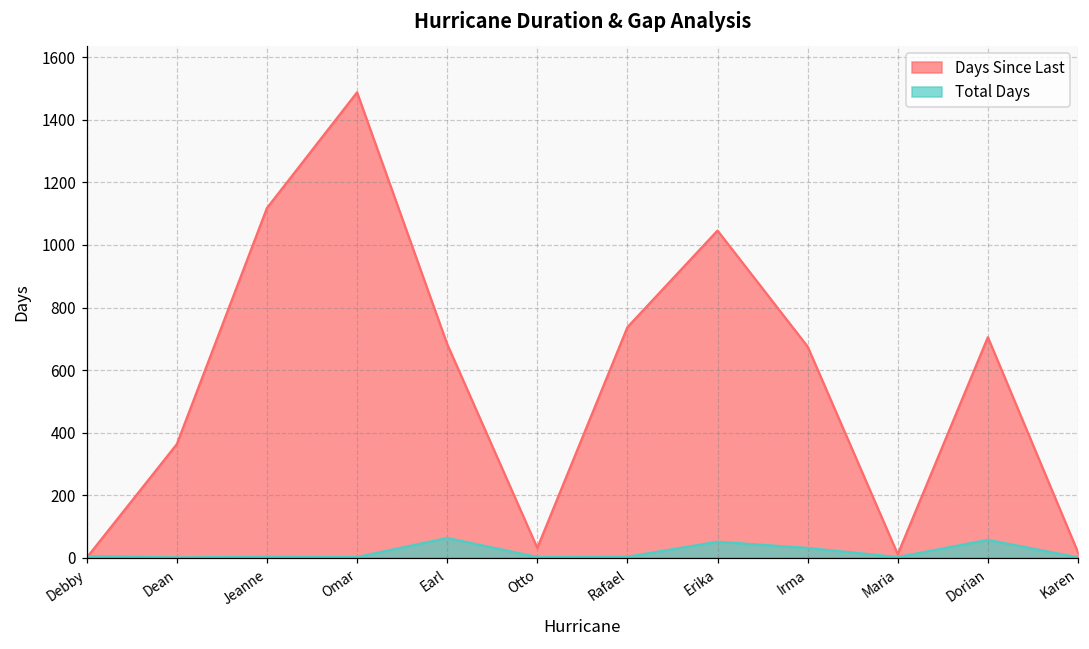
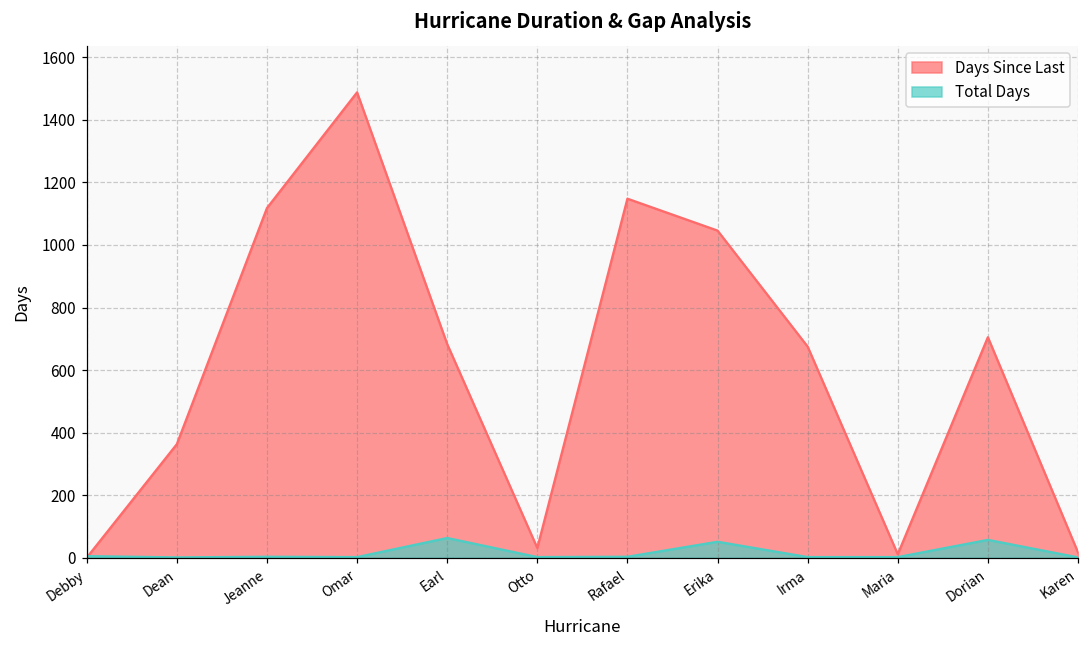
  {
    "Days Since Last": {
      "Dean": 360,
      "Jeanne": 1120,
      "Omar": 1490,
      "Earl": 680,
      "Otto": 30,
-     "Rafael": 740,
+     "Rafael": 1150,
      "Erika": 1050,
      "Irma": 680,
      "Dorian": 710,
      "Karen": 20
    },
    "Total Days": {
      "Dean": 0,
      "Jeanne": 0,
      "Omar": 0,
      "Earl": 60,
      "Otto": 0,
      "Rafael": 0,
      "Erika": 50,
-     "Irma": 30,
+     "Irma": 0,
      "Dorian": 60,
      "Karen": 0
    }
  }
